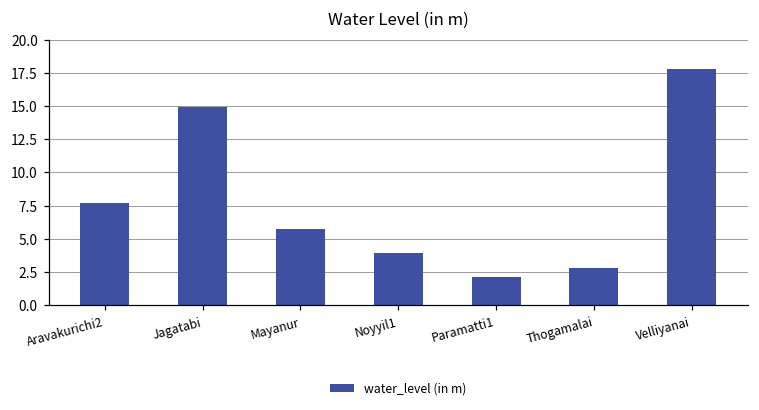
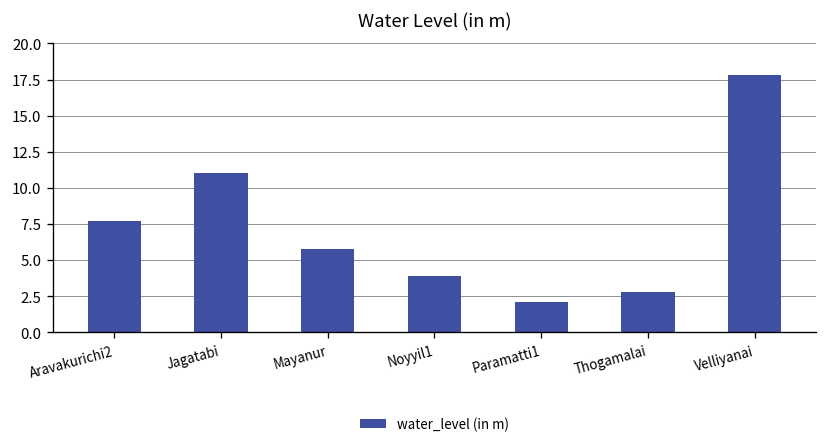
  {
    "Aravakurichi2": 7.7,
-   "Jagatabi": 14.9,
+   "Jagatabi": 11.0,
    "Mayanur": 5.7,
    "Noyyil1": 3.9,
    "Paramatti1": 2.1,
    "Thogamalai": 2.8,
    "Velliyanai": 17.8
  }
